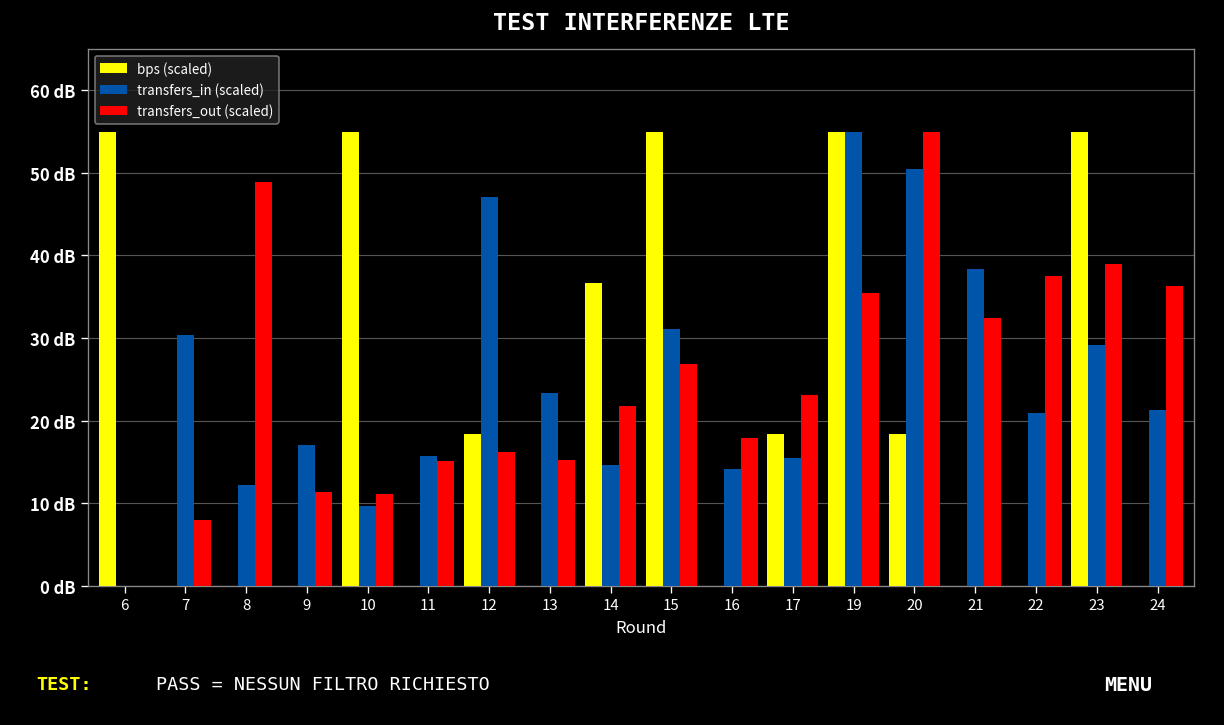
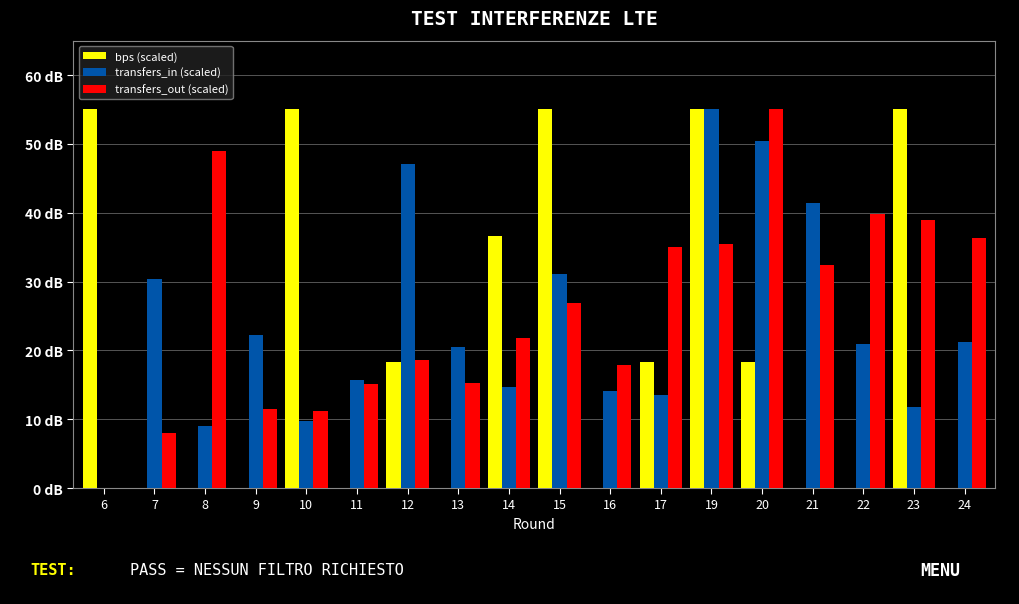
  {
    "bps (scaled)": {
      "6": "55 dB",
      "7": "0 dB",
      "8": "0 dB",
      "9": "0 dB",
      "10": "55 dB",
      "11": "0 dB",
      "12": "18 dB",
      "13": "0 dB",
      "14": "37 dB",
      "15": "55 dB",
      "16": "0 dB",
      "17": "18 dB",
      "19": "55 dB",
      "20": "18 dB",
      "21": "0 dB",
      "22": "0 dB",
      "23": "55 dB",
      "24": "0 dB"
    },
    "transfers_in (scaled)": {
      "6": "0 dB",
      "7": "30 dB",
-     "8": "12 dB",
-     "9": "17 dB",
+     "8": "9 dB",
+     "9": "22 dB",
      "10": "10 dB",
      "11": "16 dB",
      "12": "47 dB",
-     "13": "23 dB",
+     "13": "20 dB",
      "14": "15 dB",
      "15": "31 dB",
      "16": "14 dB",
-     "17": "15 dB",
+     "17": "14 dB",
      "19": "55 dB",
      "20": "50 dB",
-     "21": "38 dB",
+     "21": "41 dB",
      "22": "21 dB",
-     "23": "29 dB",
+     "23": "12 dB",
      "24": "21 dB"
    },
    "transfers_out (scaled)": {
      "6": "0 dB",
      "7": "8 dB",
      "8": "49 dB",
      "9": "11 dB",
      "10": "11 dB",
      "11": "15 dB",
-     "12": "16 dB",
+     "12": "19 dB",
      "13": "15 dB",
      "14": "22 dB",
      "15": "27 dB",
      "16": "18 dB",
-     "17": "23 dB",
+     "17": "35 dB",
      "19": "35 dB",
      "20": "55 dB",
      "21": "32 dB",
-     "22": "37 dB",
+     "22": "40 dB",
      "23": "39 dB",
      "24": "36 dB"
    }
  }
